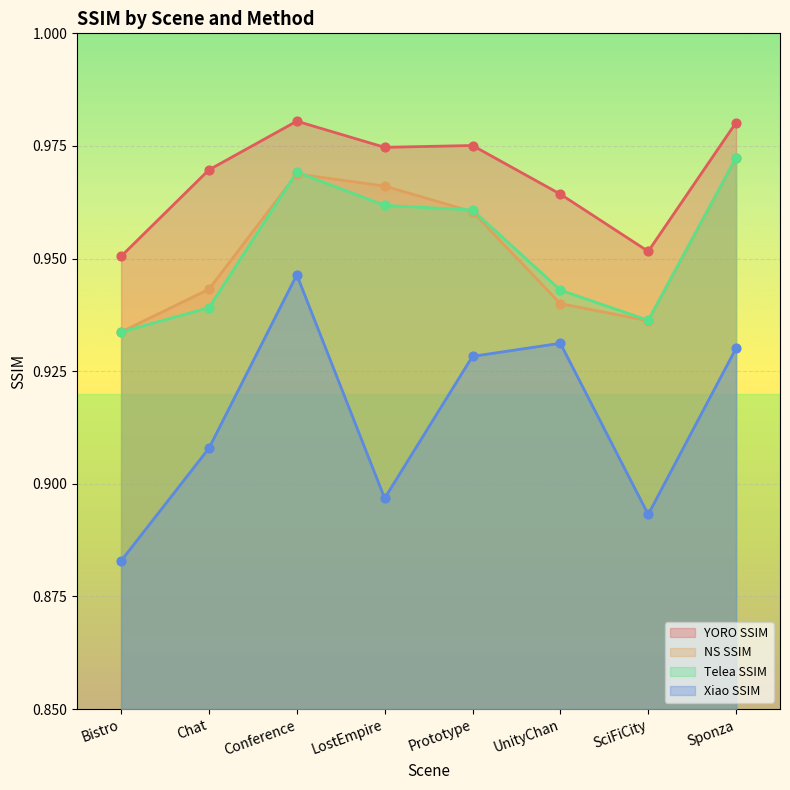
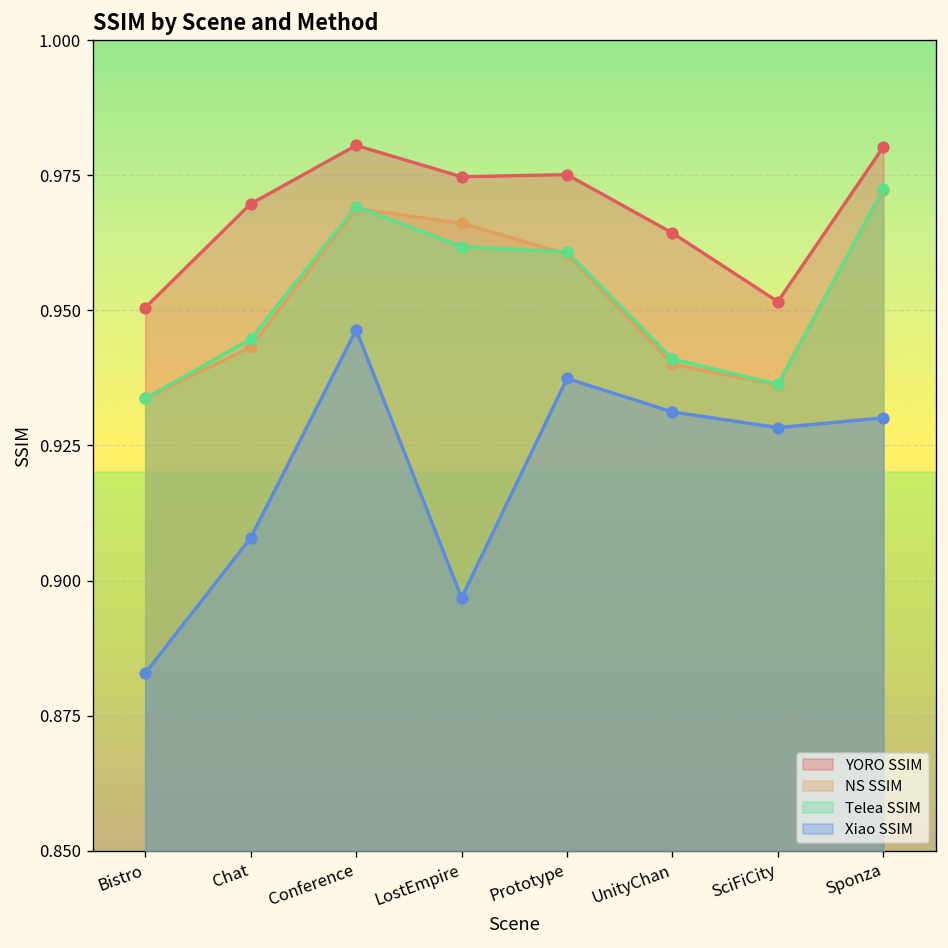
  {
    "Telea SSIM": {
-     "Chat": 0.939,
+     "Chat": 0.945,
      "LostEmpire": 0.962,
-     "UnityChan": 0.943
+     "UnityChan": 0.941
    },
    "Xiao SSIM": {
      "Bistro": 0.883,
      "Chat": 0.908,
      "Conference": 0.946,
      "LostEmpire": 0.897,
-     "Prototype": 0.928,
+     "Prototype": 0.937,
      "UnityChan": 0.931,
-     "SciFiCity": 0.893,
+     "SciFiCity": 0.928,
      "Sponza": 0.930
    }
  }
